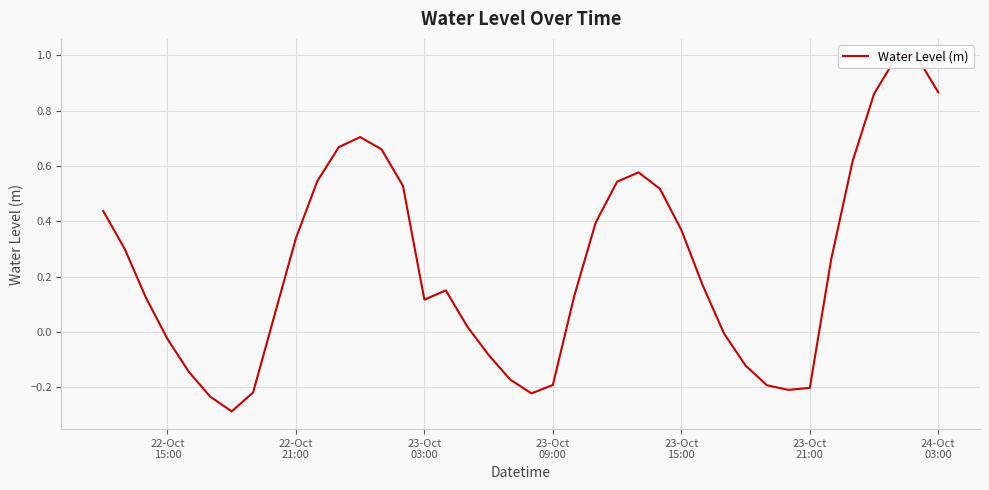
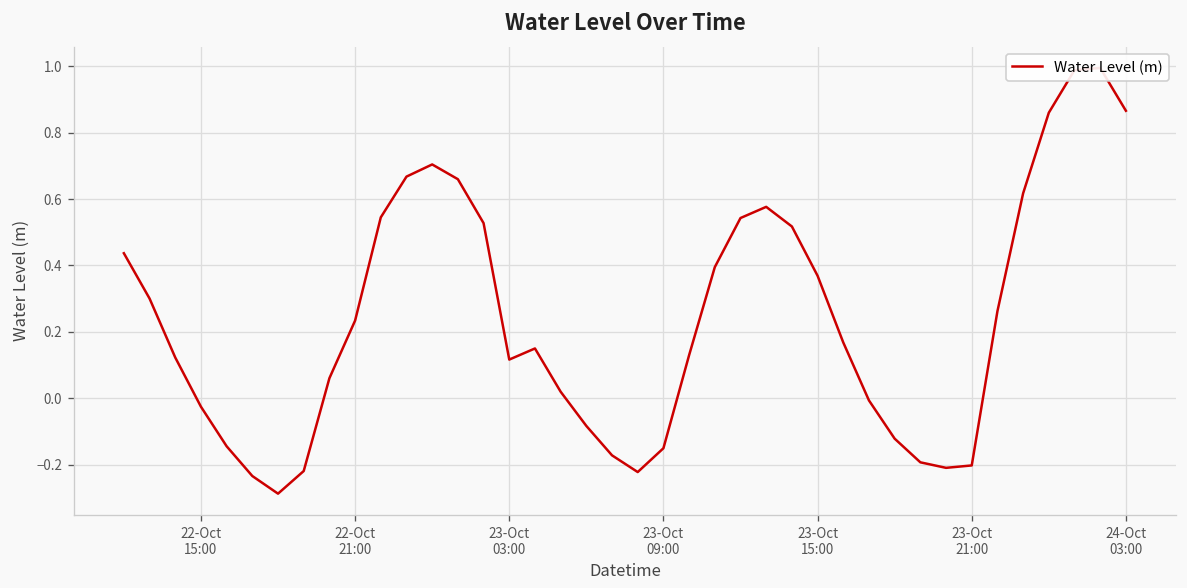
  {
    "22-Oct 15:00": -0.03,
-   "22-Oct 21:00": 0.34,
+   "22-Oct 21:00": 0.23,
    "23-Oct 03:00": 0.12,
-   "23-Oct 09:00": -0.19,
+   "23-Oct 09:00": -0.15,
    "23-Oct 15:00": 0.37,
    "23-Oct 21:00": -0.20,
    "24-Oct 03:00": 0.87
  }
